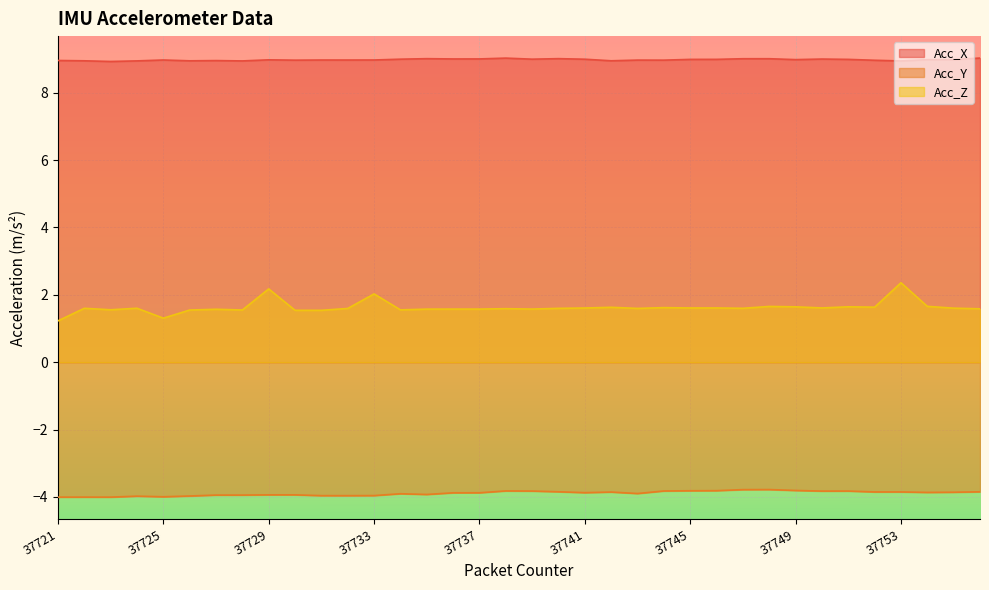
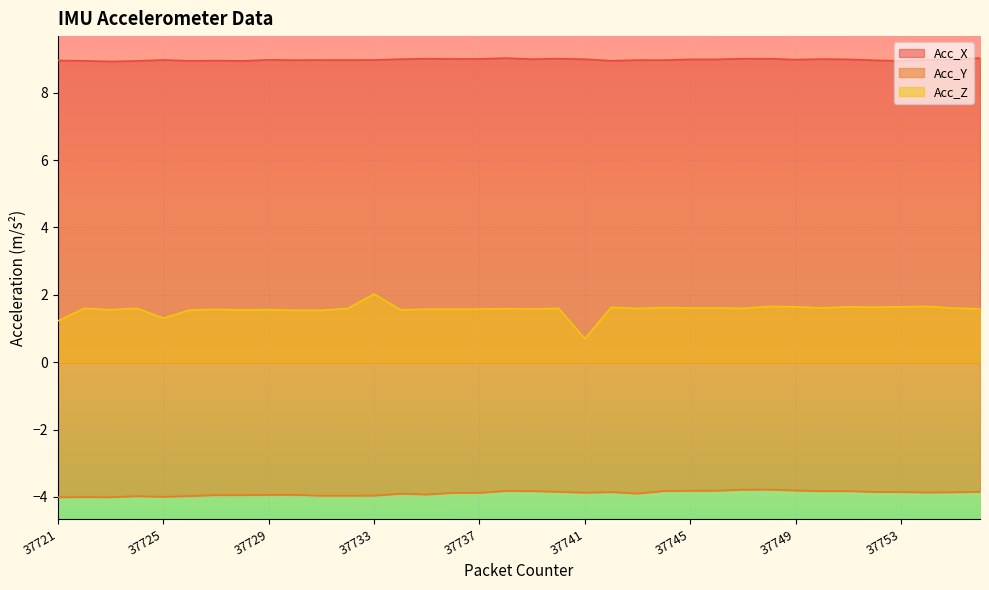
  {
    "Acc_Z": {
      "37721": 1.2,
      "37725": 1.3,
-     "37729": 2.2,
+     "37729": 1.6,
      "37733": 2.0,
      "37737": 1.6,
-     "37741": 1.6,
+     "37741": 0.7,
      "37745": 1.6,
      "37749": 1.6,
-     "37753": 2.4
+     "37753": 1.6
    }
  }
